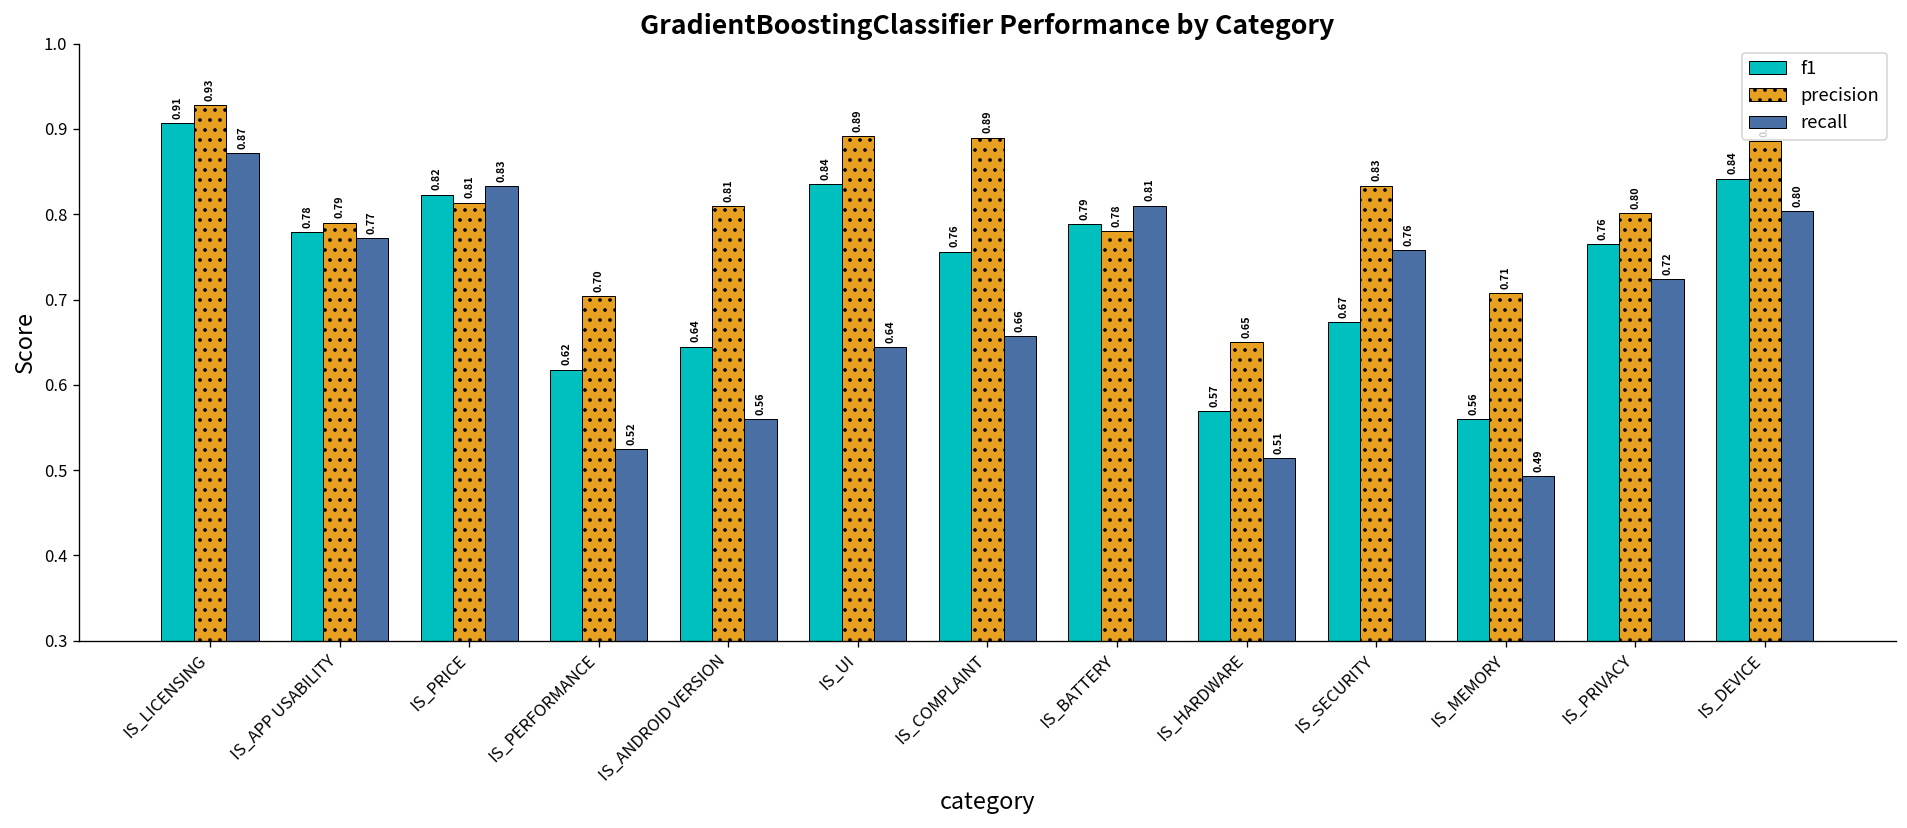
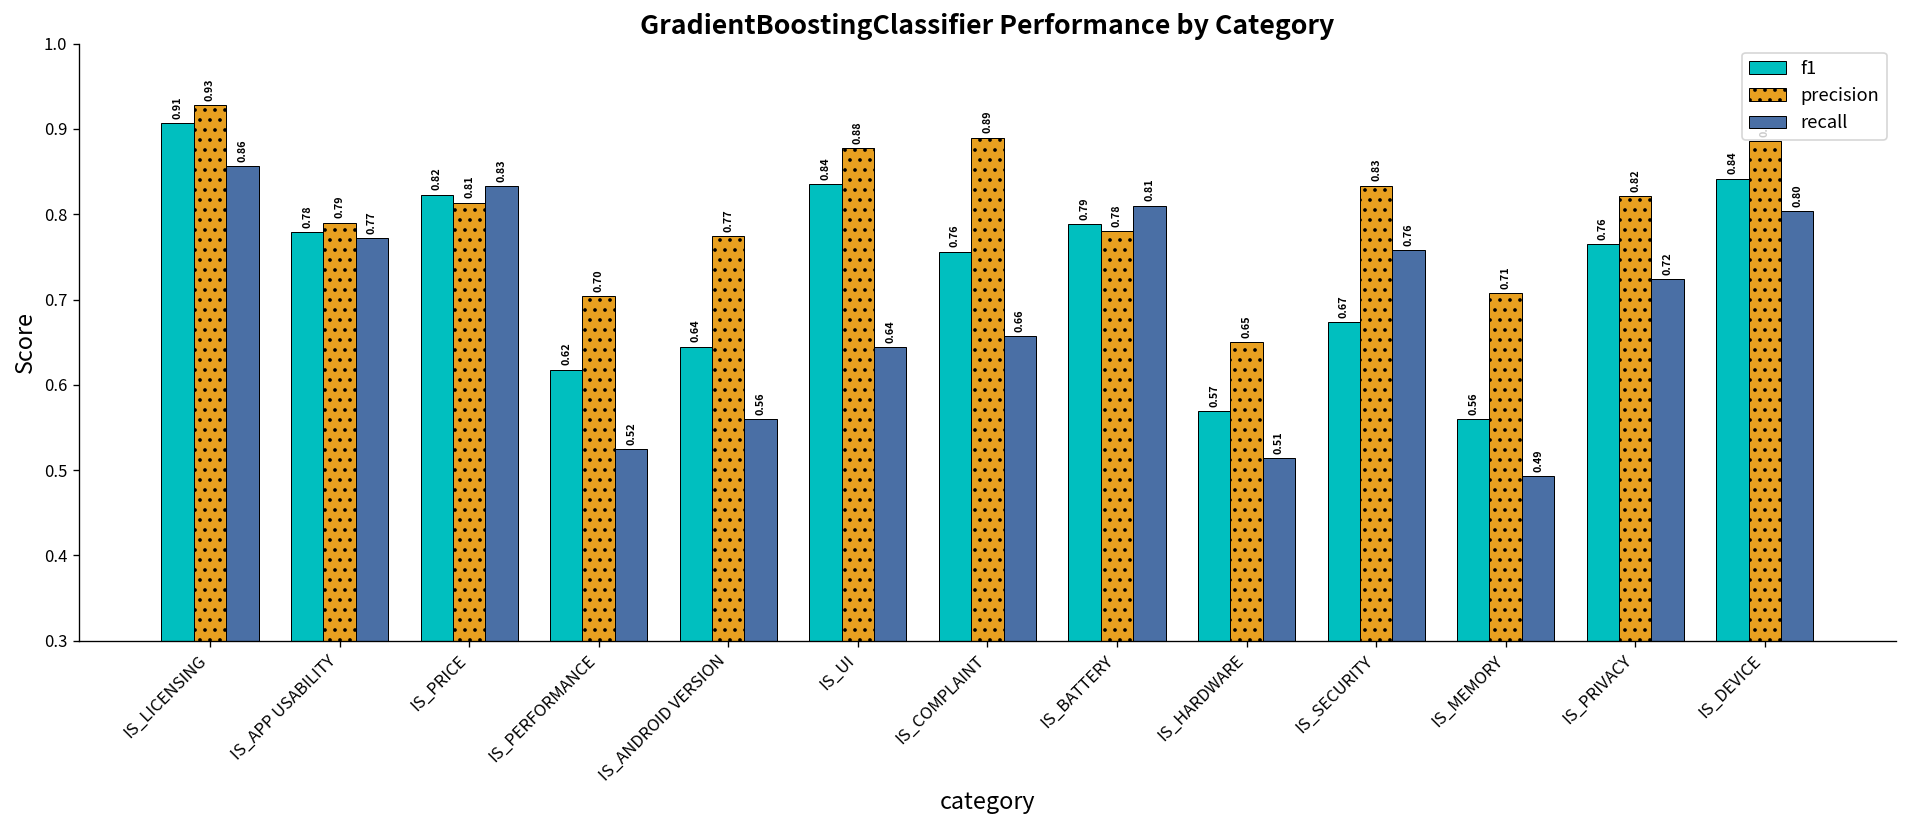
  {
    "f1": {
      "IS_LICENSING": 0.91,
      "IS_APP USABILITY": 0.78,
      "IS_PRICE": 0.82,
      "IS_PERFORMANCE": 0.62,
      "IS_ANDROID VERSION": 0.64,
      "IS_UI": 0.84,
      "IS_COMPLAINT": 0.76,
      "IS_BATTERY": 0.79,
      "IS_HARDWARE": 0.57,
      "IS_SECURITY": 0.67,
      "IS_MEMORY": 0.56,
      "IS_PRIVACY": 0.76,
      "IS_DEVICE": 0.84
    },
    "precision": {
      "IS_LICENSING": 0.93,
      "IS_APP USABILITY": 0.79,
      "IS_PRICE": 0.81,
      "IS_PERFORMANCE": 0.70,
-     "IS_ANDROID VERSION": 0.81,
-     "IS_UI": 0.89,
+     "IS_ANDROID VERSION": 0.77,
+     "IS_UI": 0.88,
      "IS_COMPLAINT": 0.89,
      "IS_BATTERY": 0.78,
      "IS_HARDWARE": 0.65,
      "IS_SECURITY": 0.83,
      "IS_MEMORY": 0.71,
-     "IS_PRIVACY": 0.80
+     "IS_PRIVACY": 0.82
    },
    "recall": {
-     "IS_LICENSING": 0.87,
+     "IS_LICENSING": 0.86,
      "IS_APP USABILITY": 0.77,
      "IS_PRICE": 0.83,
      "IS_PERFORMANCE": 0.52,
      "IS_ANDROID VERSION": 0.56,
      "IS_UI": 0.64,
      "IS_COMPLAINT": 0.66,
      "IS_BATTERY": 0.81,
      "IS_HARDWARE": 0.51,
      "IS_SECURITY": 0.76,
      "IS_MEMORY": 0.49,
      "IS_PRIVACY": 0.72,
      "IS_DEVICE": 0.80
    }
  }
